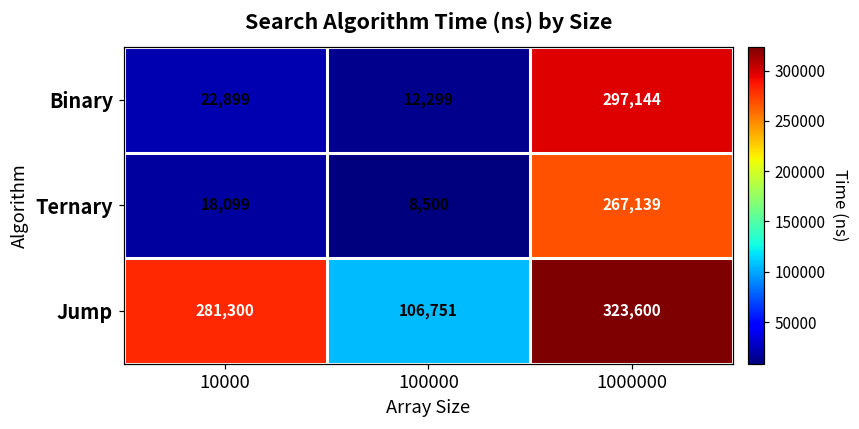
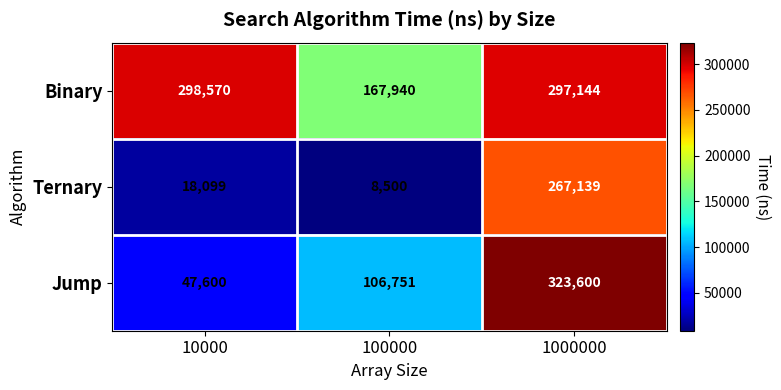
  {
    "Binary": {
-     "10000": "22,899",
-     "100000": "12,299",
+     "10000": "298,570",
+     "100000": "167,940",
      "1000000": "297,144"
    },
    "Ternary": {
      "10000": "18,099",
      "100000": "8,500",
      "1000000": "267,139"
    },
    "Jump": {
-     "10000": "281,300",
+     "10000": "47,600",
      "100000": "106,751",
      "1000000": "323,600"
    }
  }
